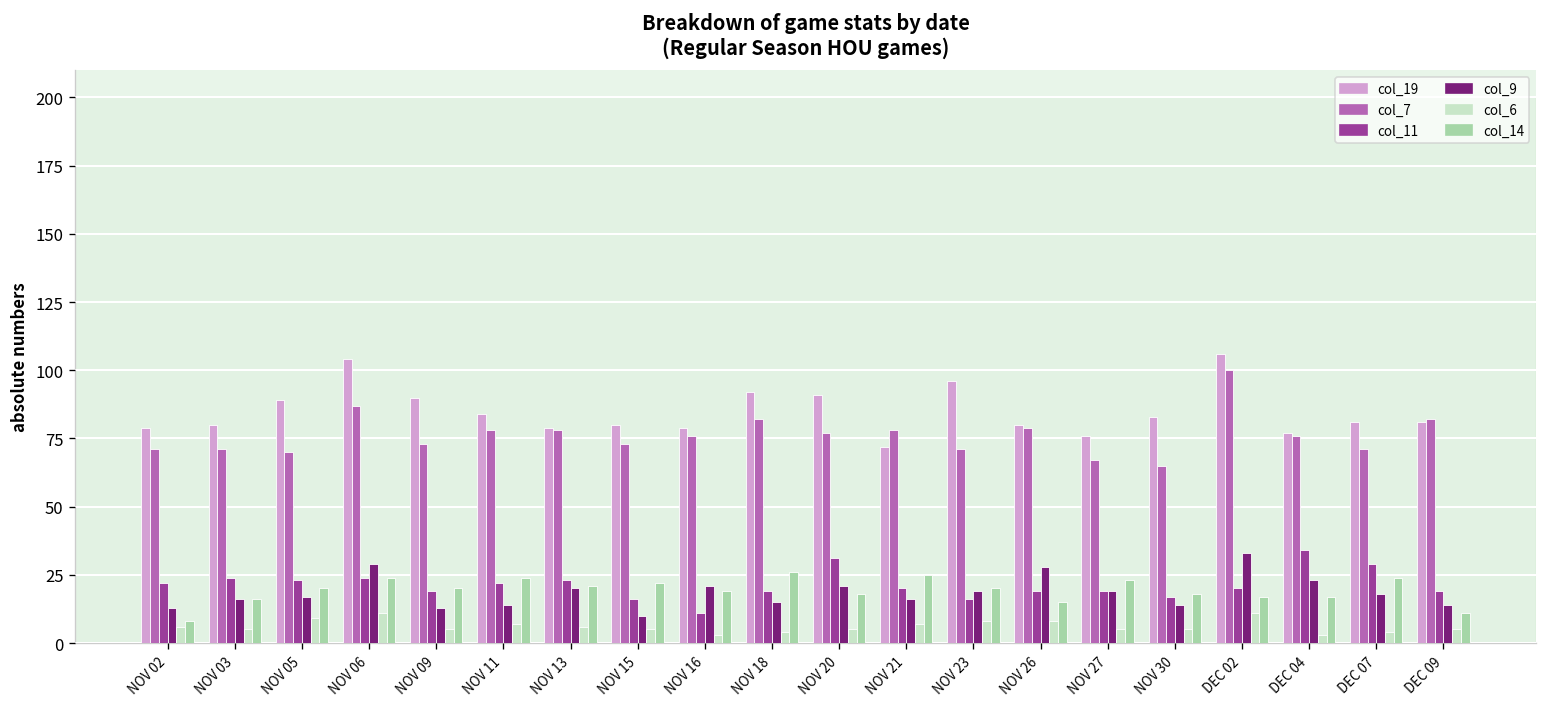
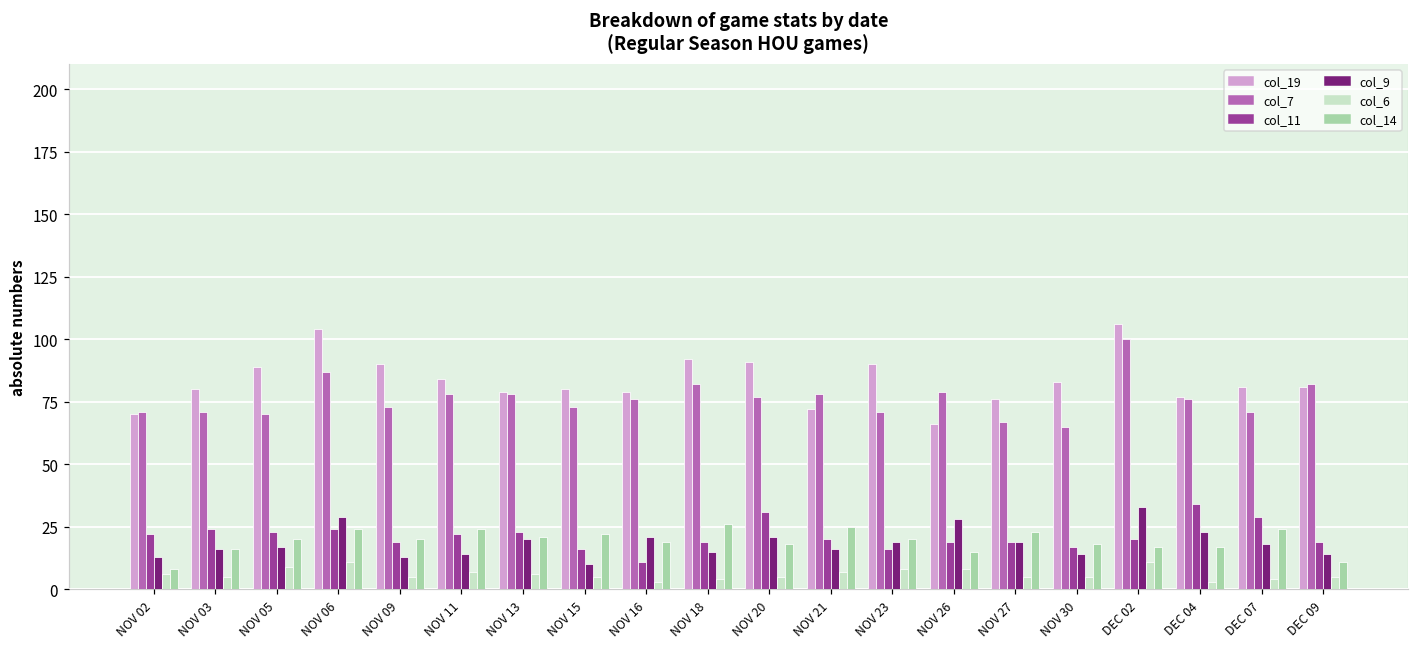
  {
    "col_19": {
-     "NOV 02": 79,
+     "NOV 02": 70,
      "NOV 03": 80,
      "NOV 05": 89,
      "NOV 06": 104,
      "NOV 09": 90,
      "NOV 11": 84,
      "NOV 13": 79,
      "NOV 15": 80,
      "NOV 16": 79,
      "NOV 18": 92,
      "NOV 20": 91,
      "NOV 21": 72,
-     "NOV 23": 96,
-     "NOV 26": 80,
+     "NOV 23": 90,
+     "NOV 26": 66,
      "NOV 27": 76,
      "NOV 30": 83,
      "DEC 02": 106,
      "DEC 04": 77,
      "DEC 07": 81,
      "DEC 09": 81
    }
  }
